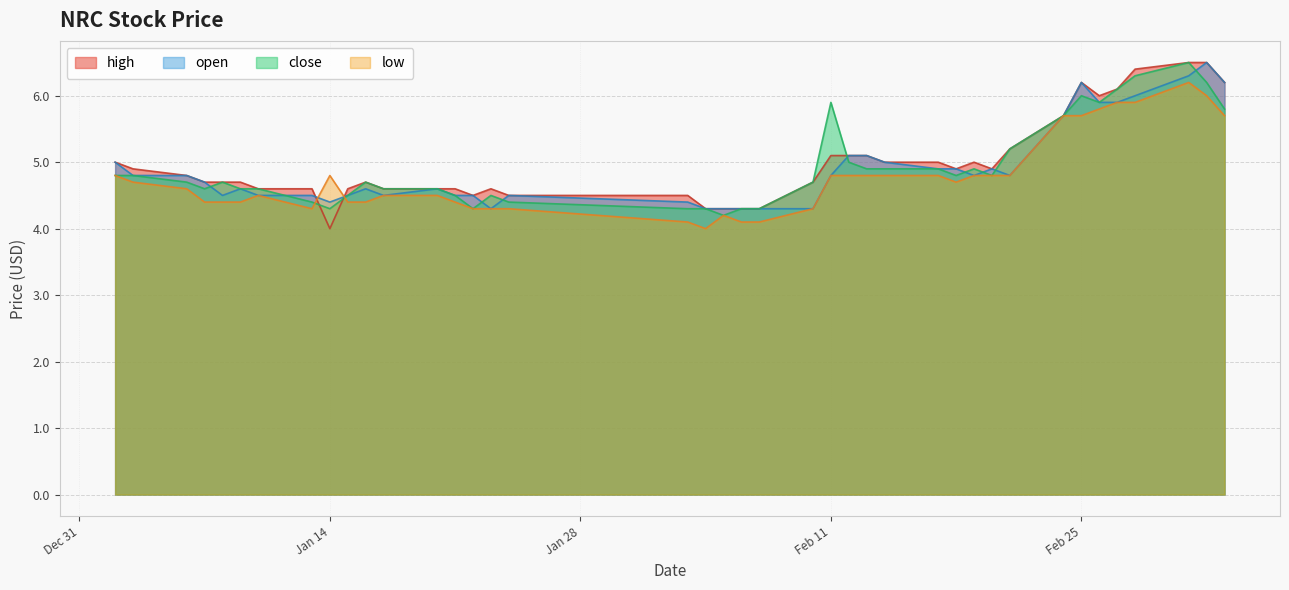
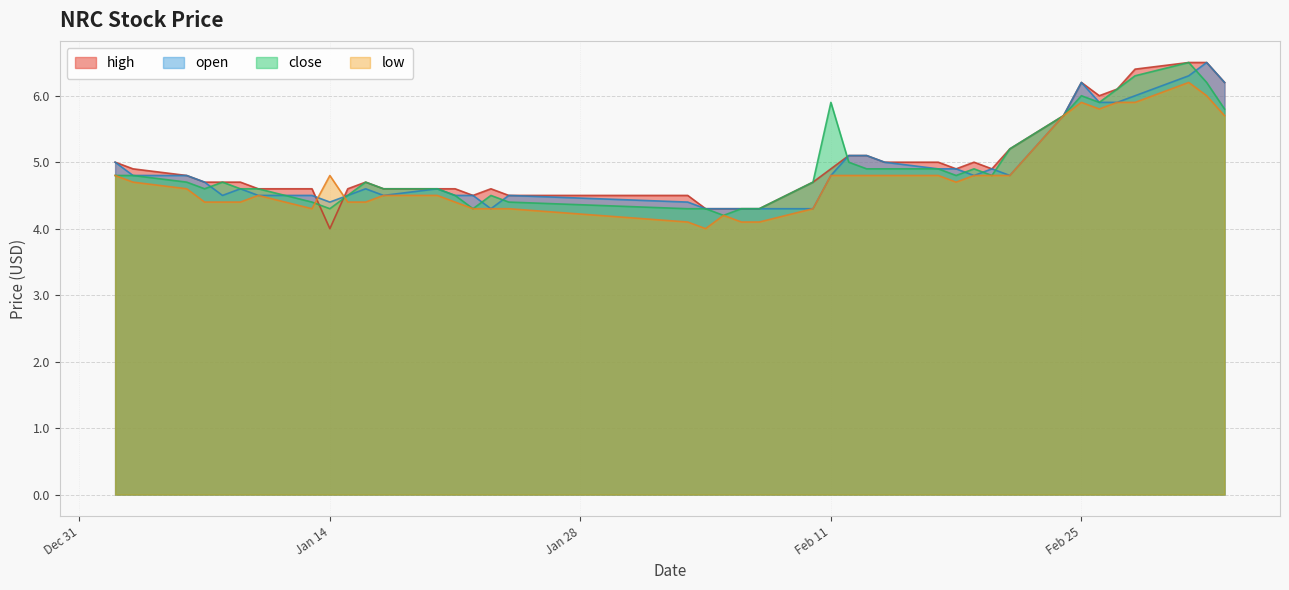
  {
    "high": {
      "Jan 14": 4.0,
-     "Feb 11": 5.1
+     "Feb 11": 4.9
    },
    "open": {
      "Jan 14": 4.4
    },
    "close": {
      "Jan 14": 4.3,
      "Feb 11": 5.9,
      "Feb 25": 6.0
    },
    "low": {
      "Jan 14": 4.8,
-     "Feb 25": 5.7
+     "Feb 25": 5.9
    }
  }
